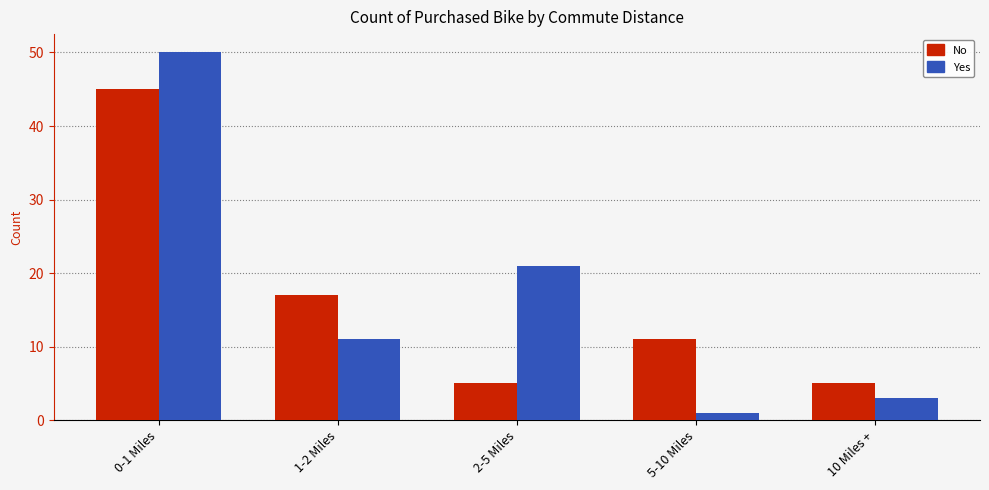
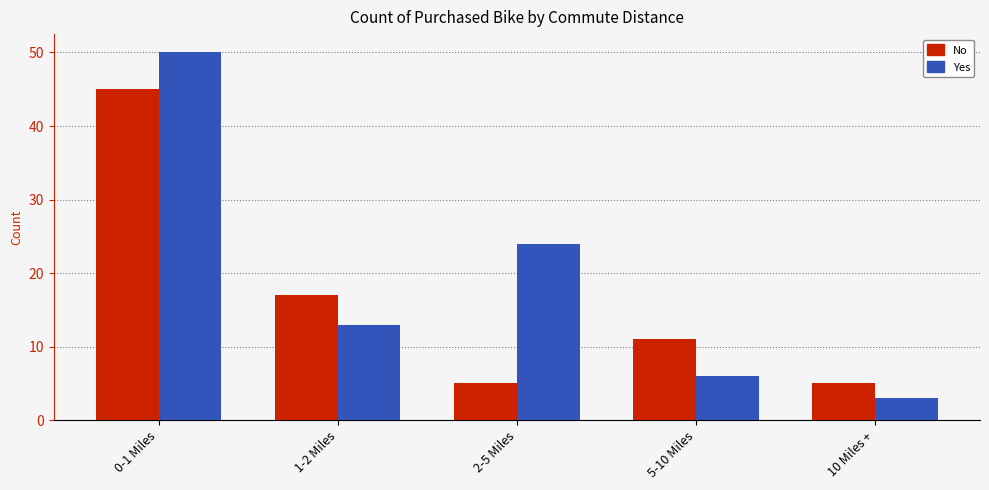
  {
    "No": {
      "0-1 Miles": 45,
      "1-2 Miles": 17,
      "2-5 Miles": 5,
      "5-10 Miles": 11,
      "10 Miles +": 5
    },
    "Yes": {
      "0-1 Miles": 50,
-     "1-2 Miles": 11,
-     "2-5 Miles": 21,
-     "5-10 Miles": 1,
+     "1-2 Miles": 13,
+     "2-5 Miles": 24,
+     "5-10 Miles": 6,
      "10 Miles +": 3
    }
  }
